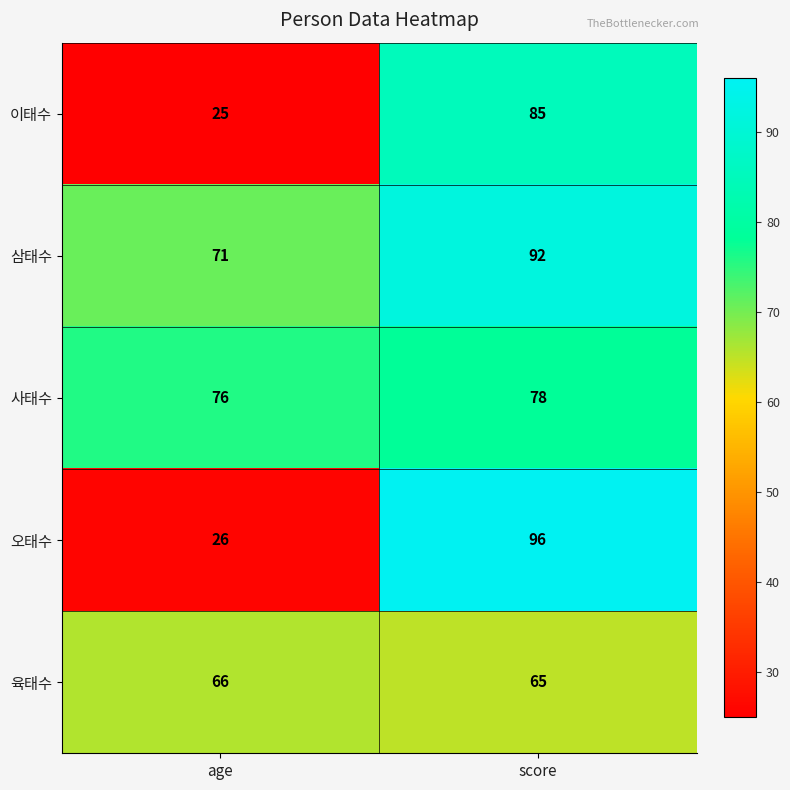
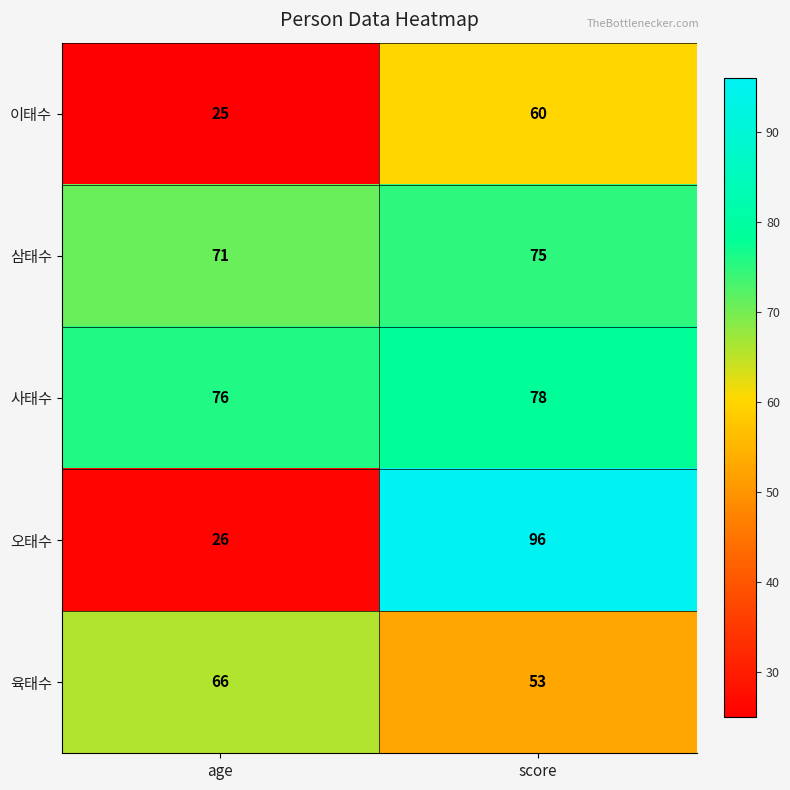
  {
    "이태수": {
      "age": 25,
-     "score": 85
+     "score": 60
    },
    "삼태수": {
      "age": 71,
-     "score": 92
+     "score": 75
    },
    "사태수": {
      "age": 76,
      "score": 78
    },
    "오태수": {
      "age": 26,
      "score": 96
    },
    "육태수": {
      "age": 66,
-     "score": 65
+     "score": 53
    }
  }
